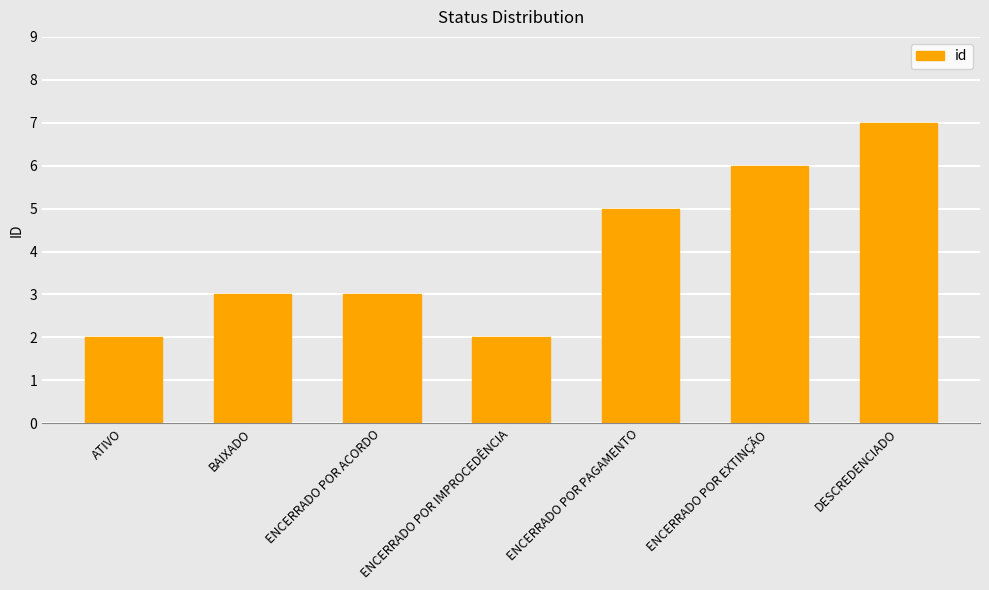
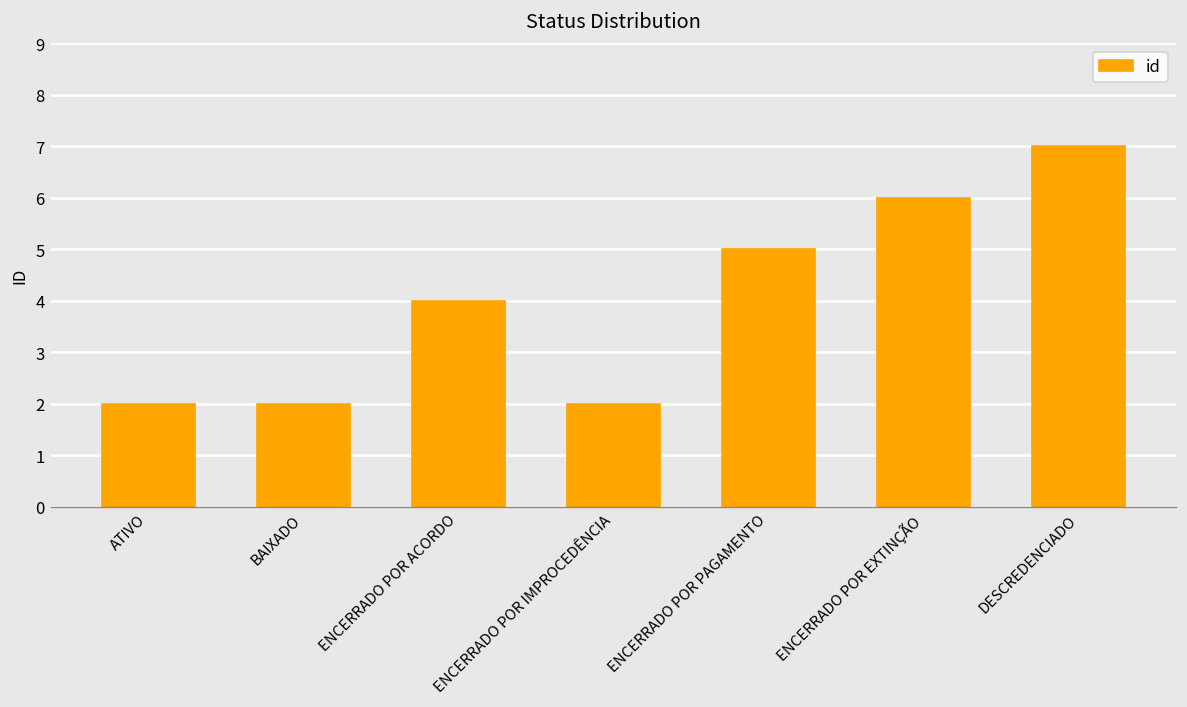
  {
    "ATIVO": 2,
-   "BAIXADO": 3,
-   "ENCERRADO POR ACORDO": 3,
+   "BAIXADO": 2,
+   "ENCERRADO POR ACORDO": 4,
    "ENCERRADO POR IMPROCEDÊNCIA": 2,
    "ENCERRADO POR PAGAMENTO": 5,
    "ENCERRADO POR EXTINÇÃO": 6,
    "DESCREDENCIADO": 7
  }
